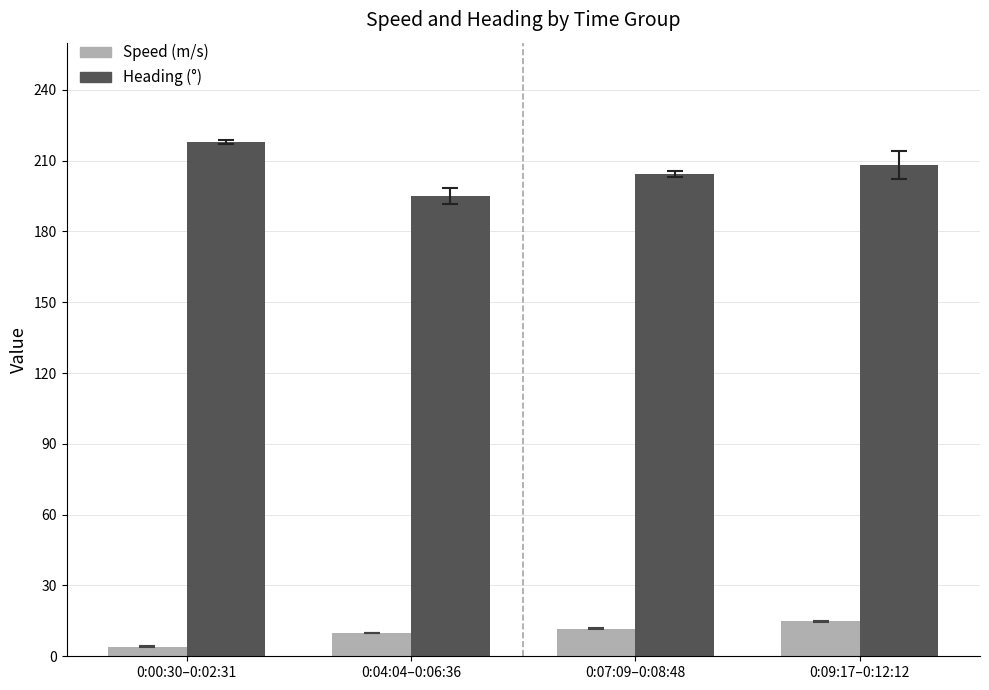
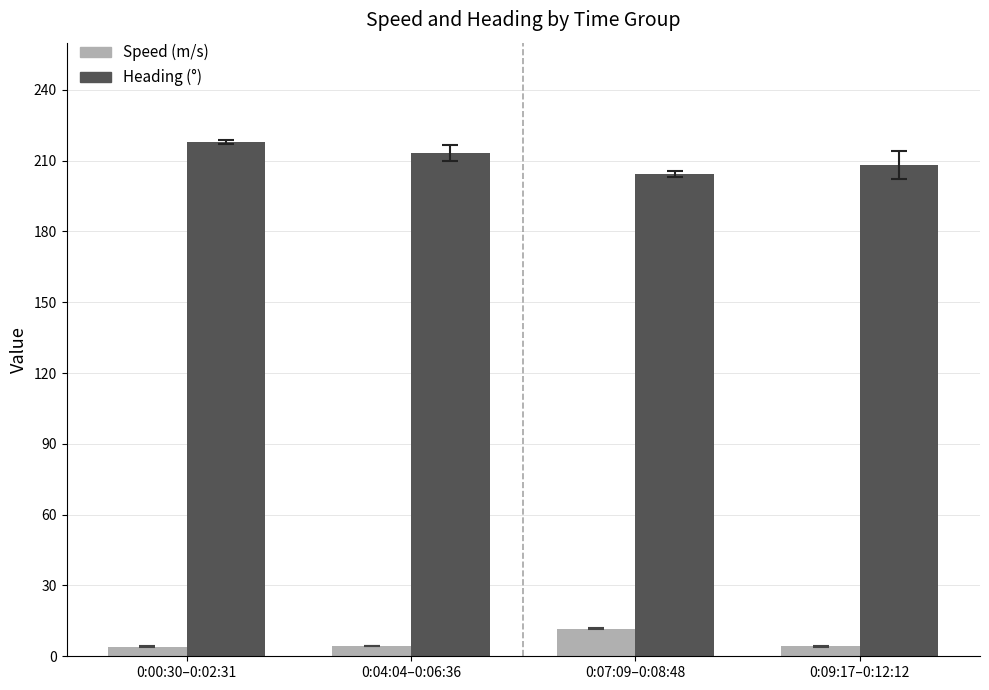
  {
    "Speed (m/s)": {
      "0:00:30–0:02:31": 4,
-     "0:04:04–0:06:36": 10,
+     "0:04:04–0:06:36": 4,
      "0:07:09–0:08:48": 12,
-     "0:09:17–0:12:12": 15
+     "0:09:17–0:12:12": 4
    },
    "Heading (°)": {
      "0:00:30–0:02:31": 218,
-     "0:04:04–0:06:36": 195,
+     "0:04:04–0:06:36": 213,
      "0:07:09–0:08:48": 205,
      "0:09:17–0:12:12": 208
    }
  }
